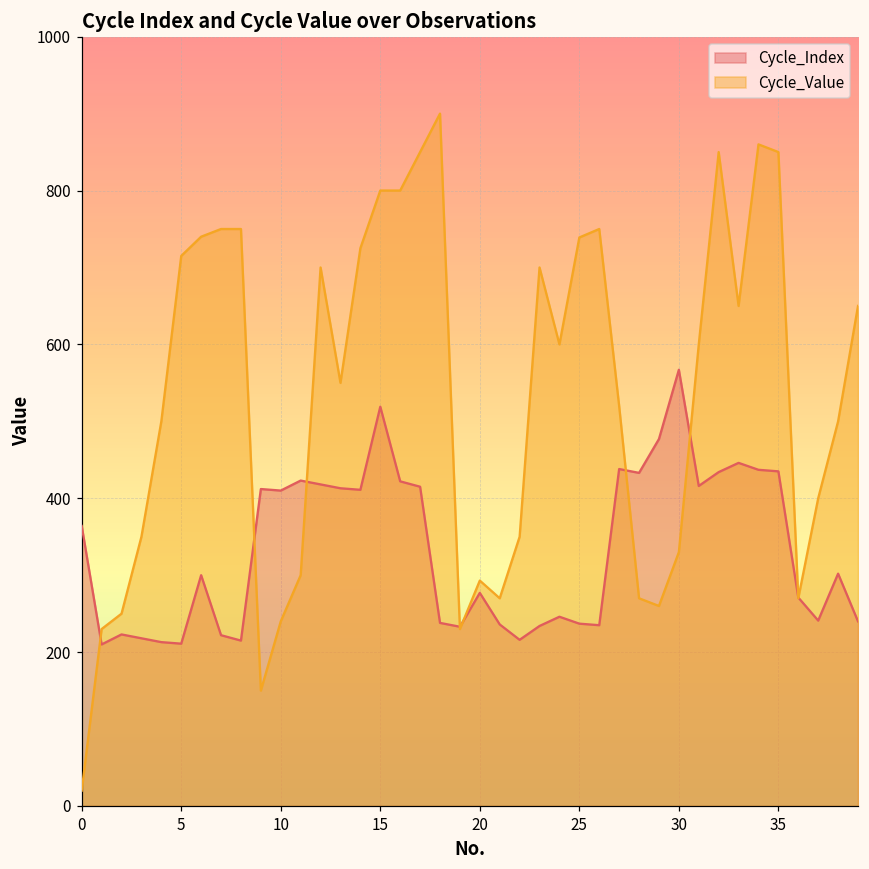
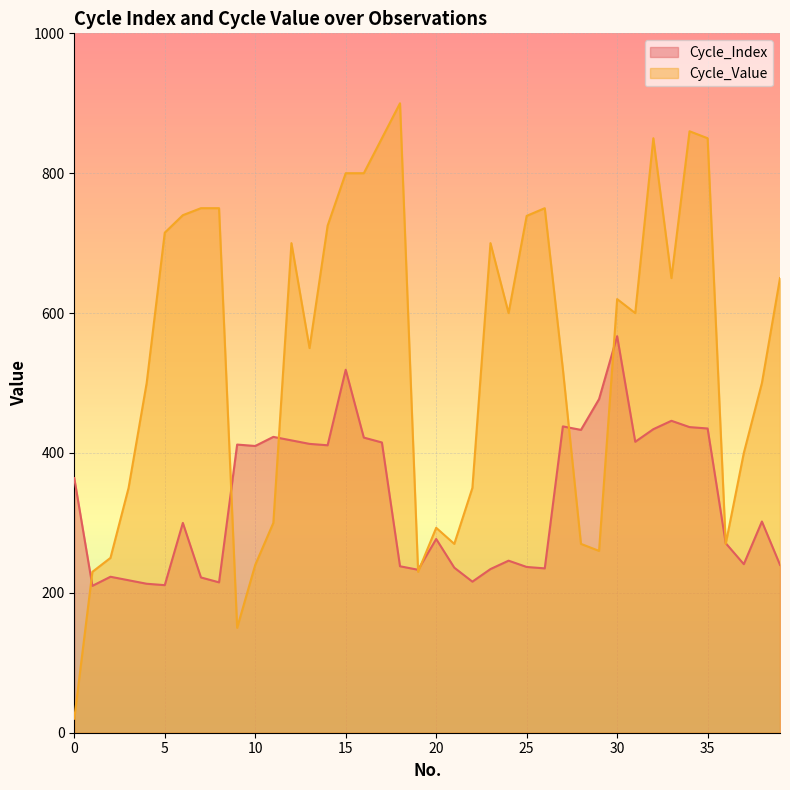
  {
    "Cycle_Index": {
      "0": 360,
      "5": 210,
      "10": 410,
      "15": 520,
      "20": 280,
      "25": 240,
      "30": 570,
      "35": 440
    },
    "Cycle_Value": {
      "0": 20,
      "5": 720,
      "10": 240,
      "15": 800,
      "20": 290,
      "25": 740,
-     "30": 330,
+     "30": 620,
      "35": 850
    }
  }
